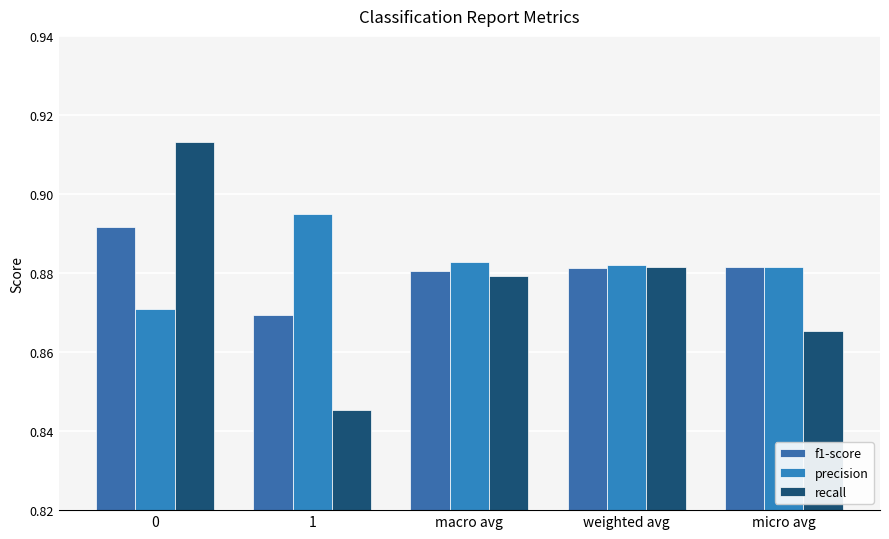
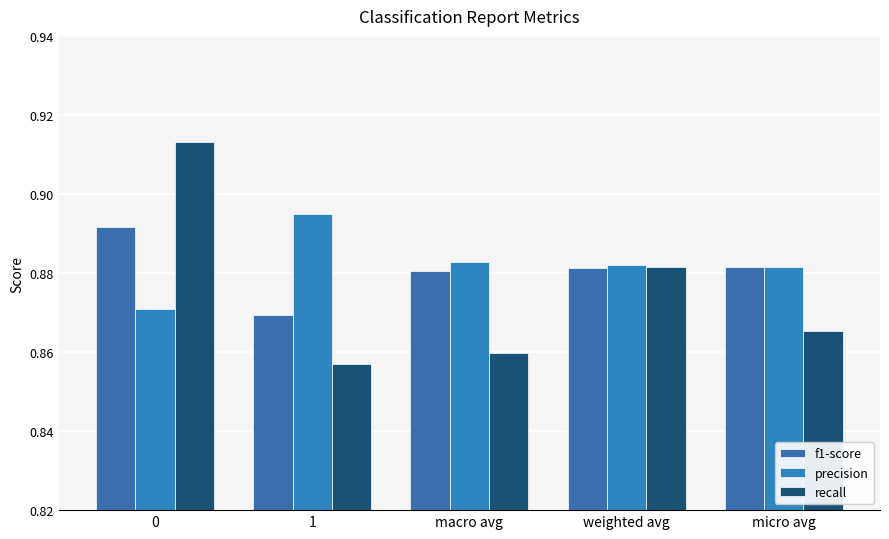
  {
    "recall": {
      "0": 0.913,
-     "1": 0.845,
-     "macro avg": 0.879,
+     "1": 0.857,
+     "macro avg": 0.860,
      "weighted avg": 0.881,
      "micro avg": 0.865
    }
  }
